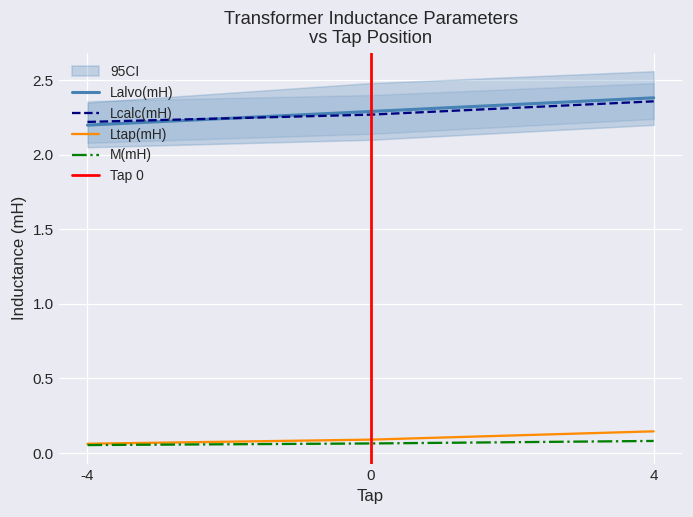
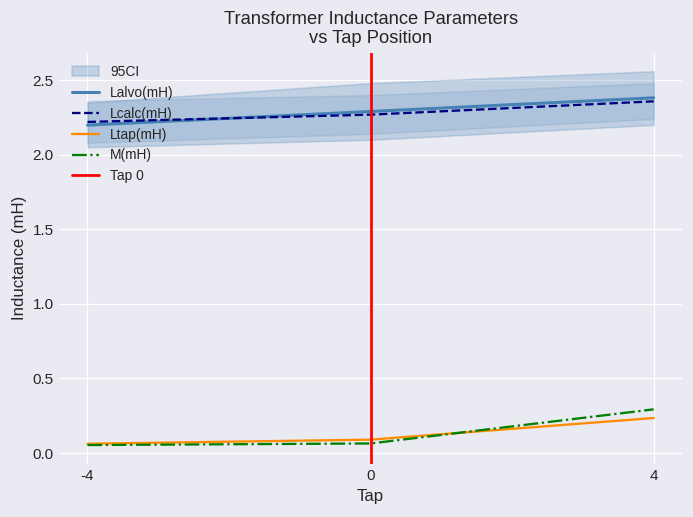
  {
    "Lcalc(mH)": {
      "-4": 2.22,
      "0": 2.27,
      "4": 2.36
    },
    "Ltap(mH)": {
      "0": 0.09,
-     "4": 0.15
+     "4": 0.23
    },
    "M(mH)": {
      "0": 0.06,
-     "4": 0.08
+     "4": 0.29
    }
  }
